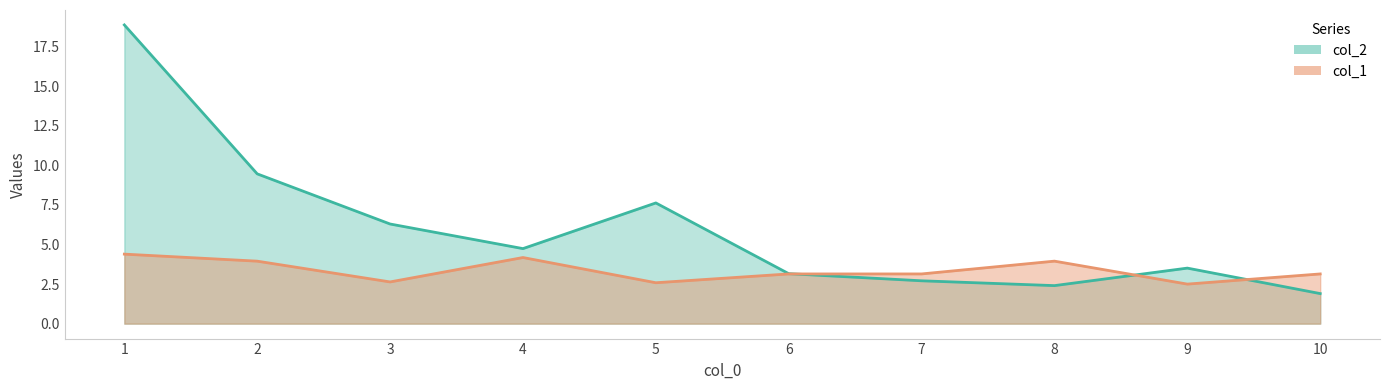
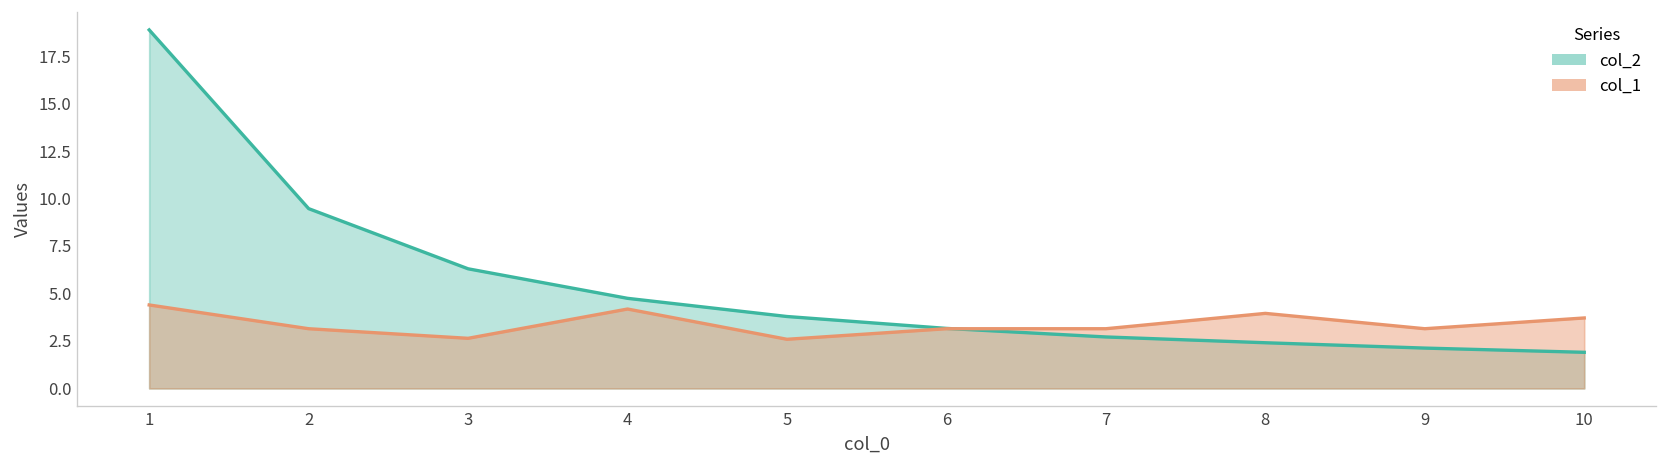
  {
    "col_2": {
      "1": 18.9,
      "2": 9.5,
      "3": 6.3,
      "4": 4.7,
-     "5": 7.6,
+     "5": 3.8,
      "7": 2.7,
      "8": 2.4,
-     "9": 3.5,
+     "9": 2.1,
      "10": 1.9
    },
    "col_1": {
      "1": 4.4,
-     "2": 3.9,
+     "2": 3.1,
      "3": 2.6,
      "4": 4.2,
      "5": 2.6,
      "7": 3.1,
      "8": 3.9,
-     "9": 2.5,
-     "10": 3.1
+     "9": 3.1,
+     "10": 3.7
    }
  }
